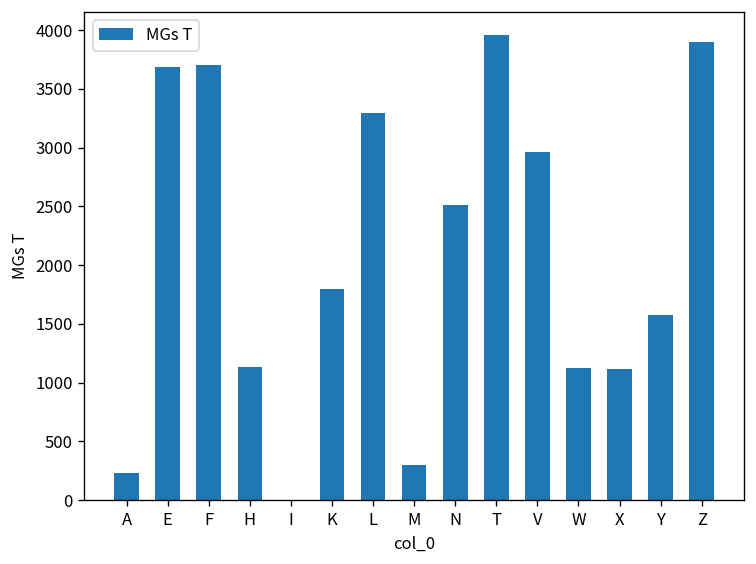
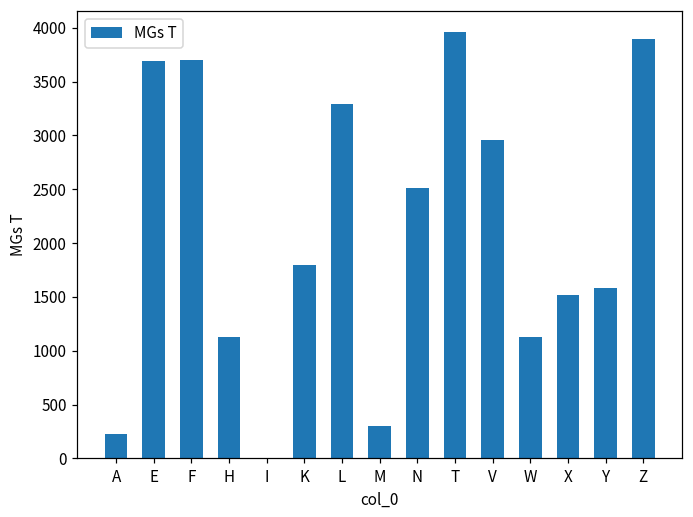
  {
    "A": 200,
    "E": 3700,
    "F": 3700,
    "H": 1100,
    "I": 0,
    "K": 1800,
    "L": 3300,
    "M": 300,
    "N": 2500,
    "T": 4000,
    "V": 3000,
    "W": 1100,
-   "X": 1100,
+   "X": 1500,
    "Y": 1600,
    "Z": 3900
  }
